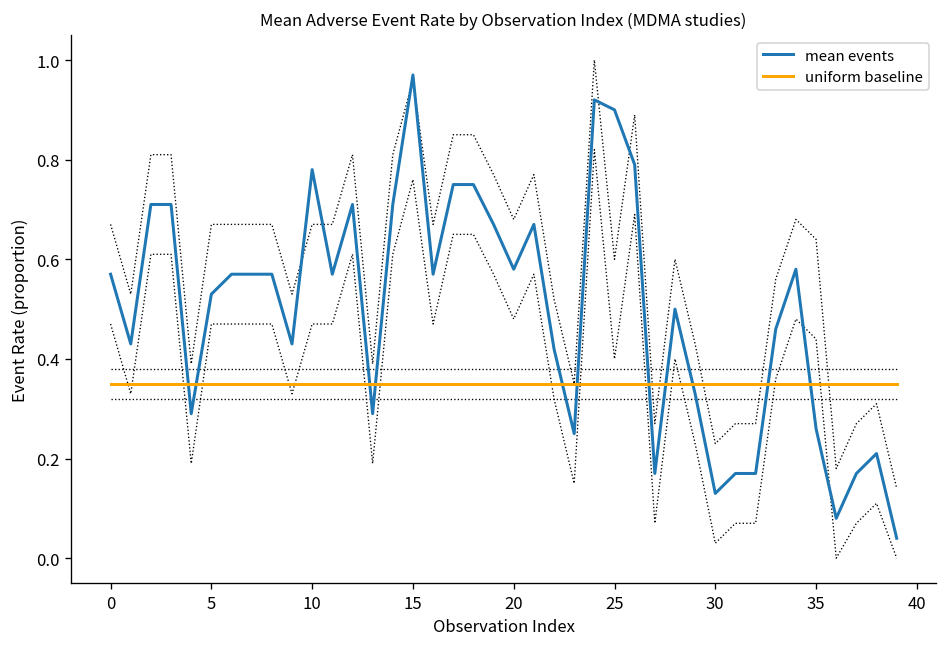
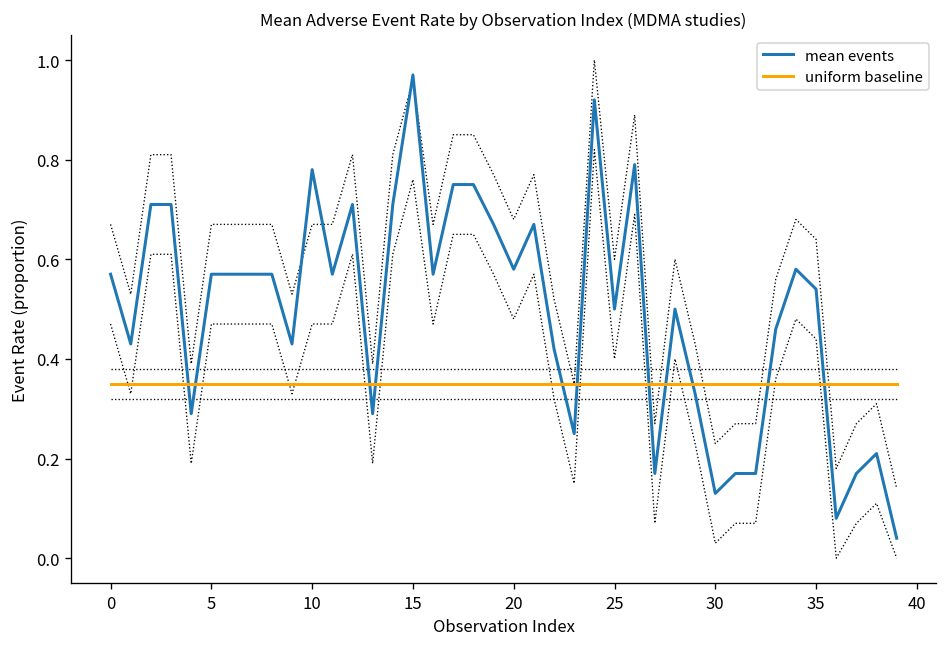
  {
    "mean events": {
      "0": 0.57,
-     "5": 0.53,
+     "5": 0.57,
      "10": 0.78,
      "15": 0.97,
      "20": 0.58,
-     "25": 0.9,
+     "25": 0.5,
      "30": 0.13,
-     "35": 0.26
+     "35": 0.54
    },
    "uniform baseline": {
      "0": 0.35,
      "5": 0.35,
      "10": 0.35,
      "15": 0.35,
      "20": 0.35,
      "25": 0.35,
      "30": 0.35,
      "35": 0.35
    }
  }
